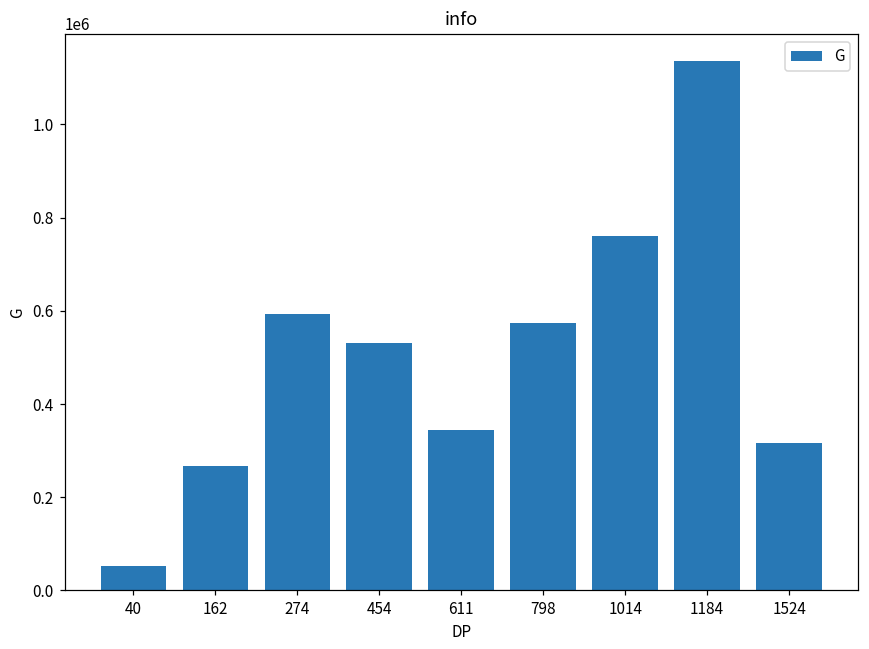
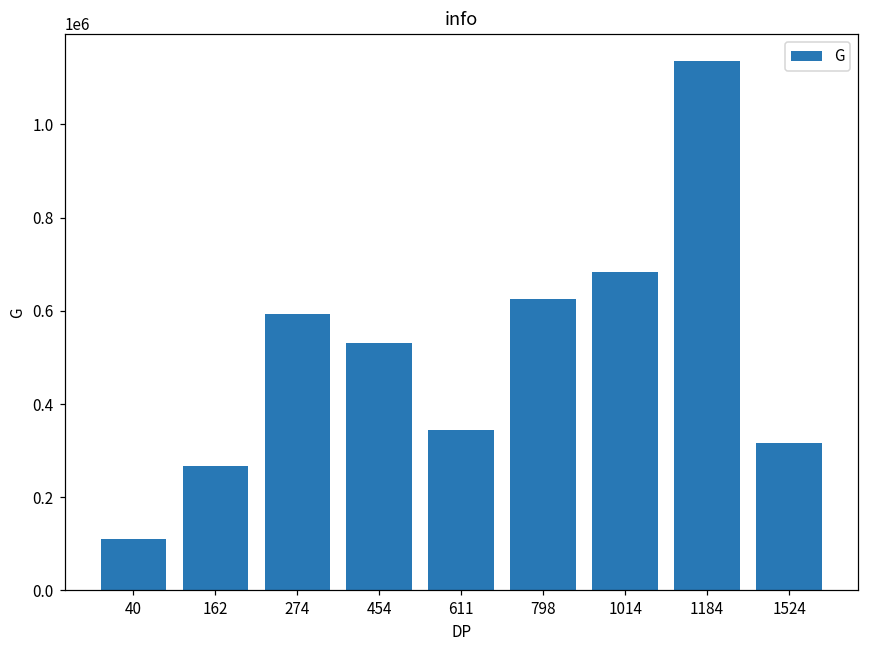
  {
-   "40": 50000,
+   "40": 110000,
    "162": 270000,
    "274": 590000,
    "454": 530000,
    "611": 340000,
-   "798": 570000,
-   "1014": 760000,
+   "798": 630000,
+   "1014": 680000,
    "1184": 1140000,
    "1524": 320000
  }
